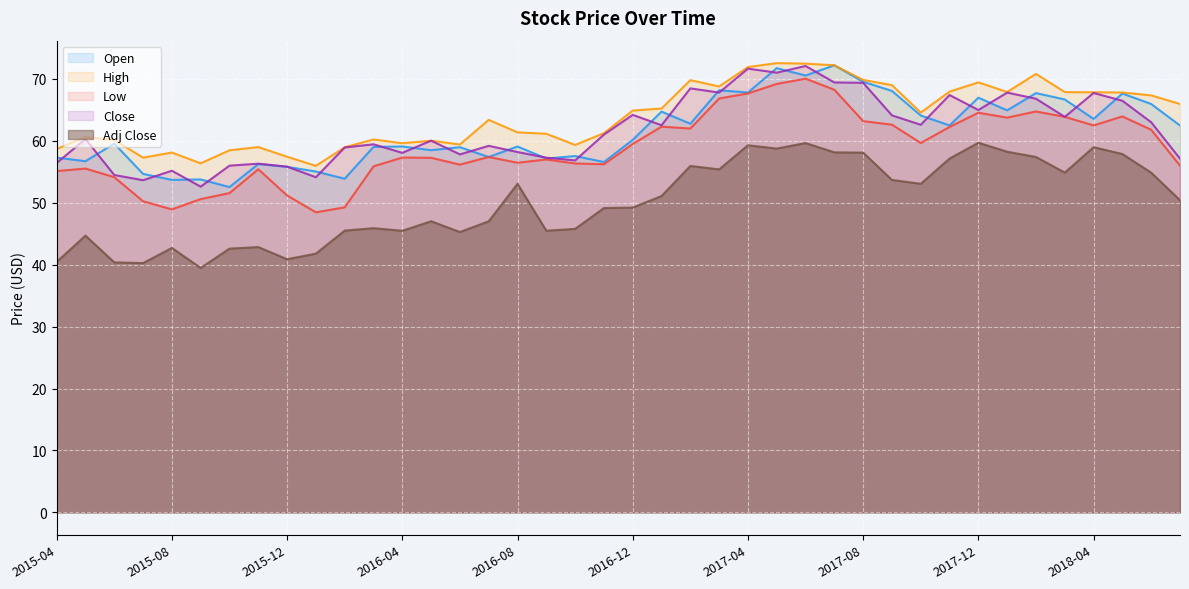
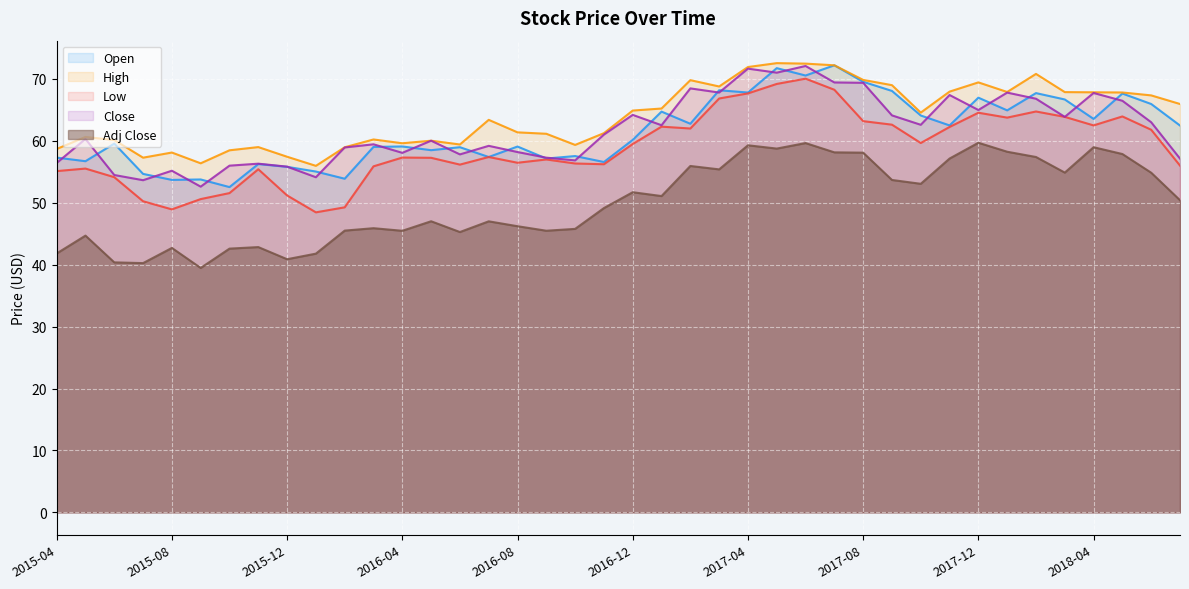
  {
    "Adj Close": {
-     "2015-04": 40,
+     "2015-04": 42,
      "2015-08": 43,
      "2015-12": 41,
      "2016-04": 45,
-     "2016-08": 53,
-     "2016-12": 49,
+     "2016-08": 46,
+     "2016-12": 52,
      "2017-04": 59,
      "2017-08": 58,
      "2017-12": 60,
      "2018-04": 59
    }
  }
